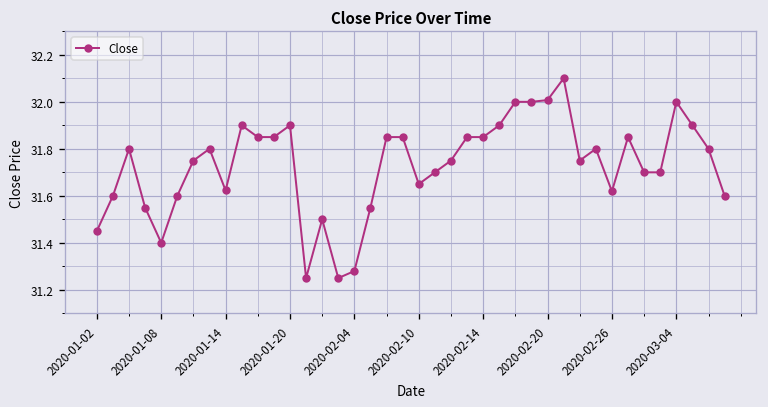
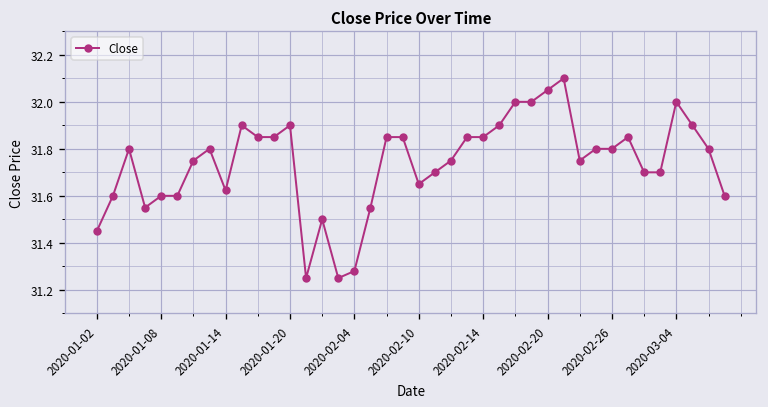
  {
    "2020-01-02": 31.45,
-   "2020-01-08": 31.4,
+   "2020-01-08": 31.6,
    "2020-01-14": 31.62,
    "2020-01-20": 31.90,
    "2020-02-04": 31.28,
    "2020-02-10": 31.65,
    "2020-02-14": 31.85,
-   "2020-02-20": 32.01,
-   "2020-02-26": 31.62,
+   "2020-02-20": 32.05,
+   "2020-02-26": 31.80,
    "2020-03-04": 32.00
  }
